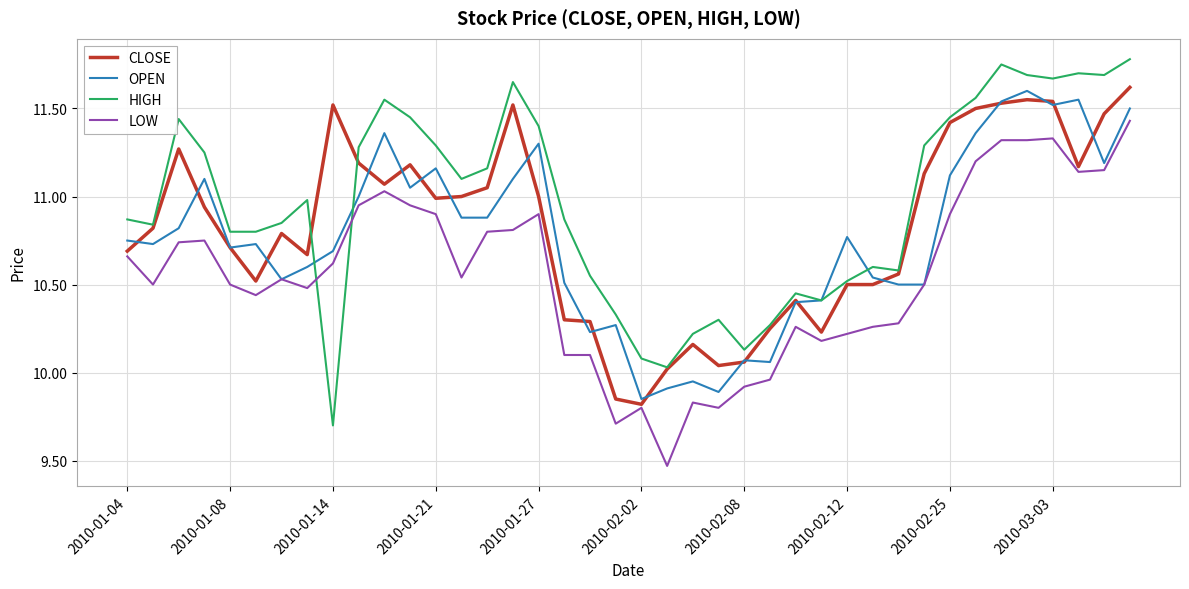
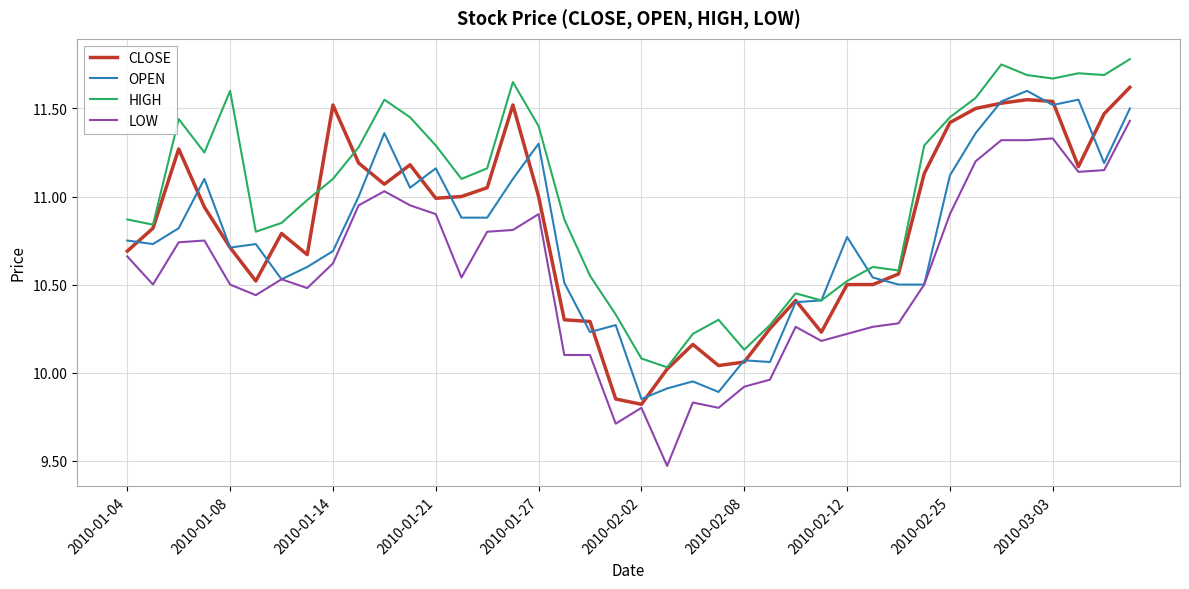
  {
    "CLOSE": {
      "2010-01-04": 10.7,
      "2010-01-14": 11.52,
      "2010-01-21": 11.0,
      "2010-01-27": 11.0,
      "2010-02-02": 9.82,
      "2010-02-12": 10.5,
      "2010-02-25": 11.42,
      "2010-03-03": 11.54
    },
    "OPEN": {
      "2010-01-04": 10.75,
      "2010-01-14": 10.7,
      "2010-01-21": 11.16,
      "2010-01-27": 11.3,
      "2010-02-02": 9.85,
      "2010-02-12": 10.77,
      "2010-02-25": 11.12,
      "2010-03-03": 11.52
    },
    "HIGH": {
      "2010-01-04": 10.87,
-     "2010-01-08": 10.8,
-     "2010-01-14": 9.7,
+     "2010-01-08": 11.6,
+     "2010-01-14": 11.1,
      "2010-01-21": 11.3,
      "2010-01-27": 11.4,
      "2010-02-02": 10.08,
      "2010-02-08": 10.13,
      "2010-02-12": 10.52,
      "2010-02-25": 11.45,
      "2010-03-03": 11.67
    },
    "LOW": {
      "2010-01-04": 10.66,
      "2010-01-08": 10.5,
      "2010-01-14": 10.62,
      "2010-01-21": 10.9,
      "2010-01-27": 10.9,
      "2010-02-02": 9.8,
      "2010-02-08": 9.92,
      "2010-02-12": 10.22,
      "2010-02-25": 10.9,
      "2010-03-03": 11.33
    }
  }
